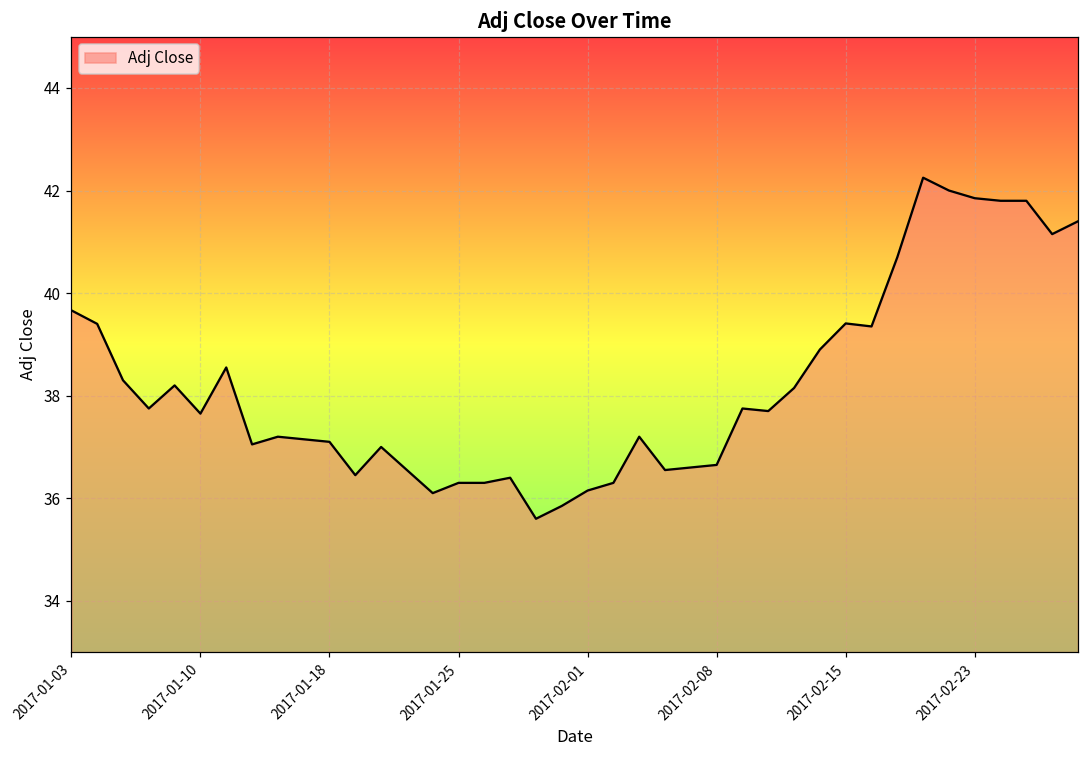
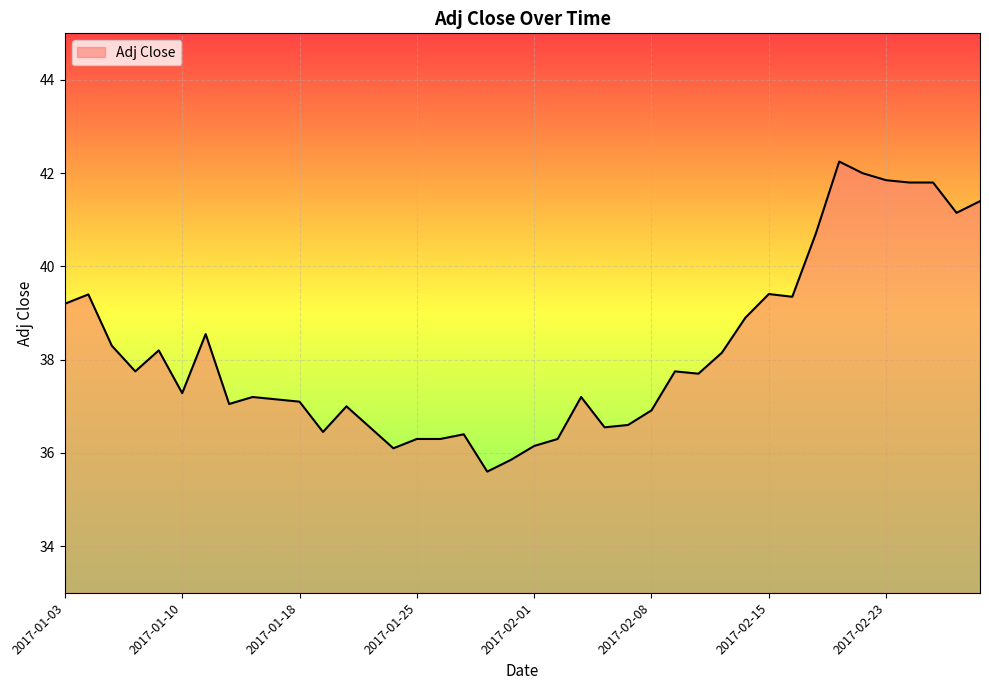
  {
-   "2017-01-03": 39.7,
-   "2017-01-10": 37.7,
+   "2017-01-03": 39.2,
+   "2017-01-10": 37.3,
    "2017-01-18": 37.1,
    "2017-01-25": 36.3,
    "2017-02-01": 36.2,
-   "2017-02-08": 36.7,
+   "2017-02-08": 36.9,
    "2017-02-15": 39.4,
    "2017-02-23": 41.8
  }
